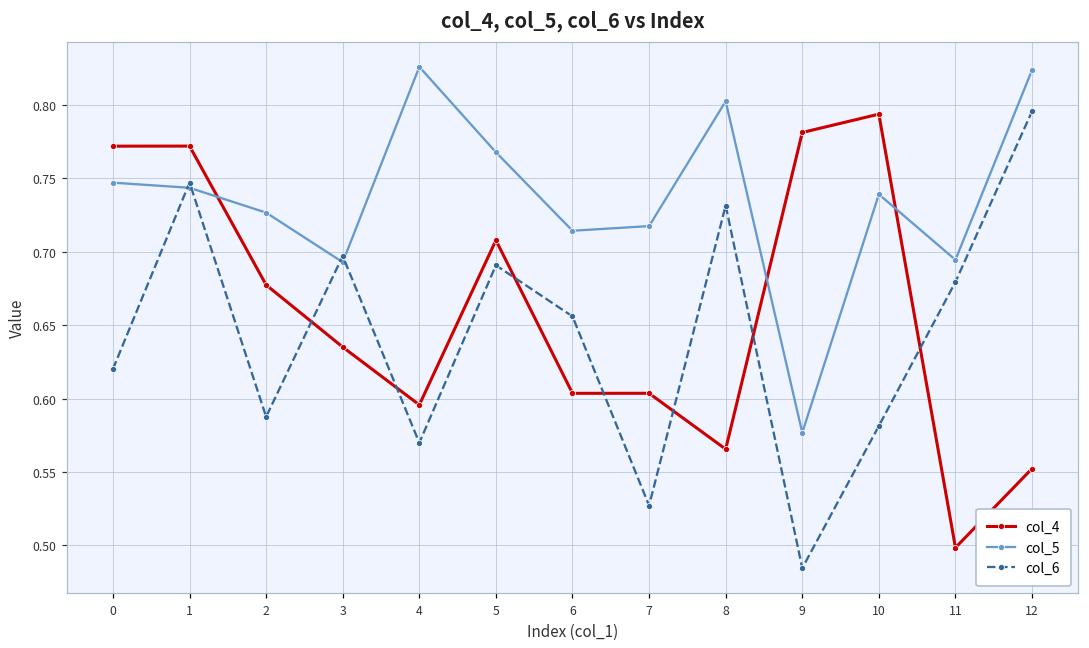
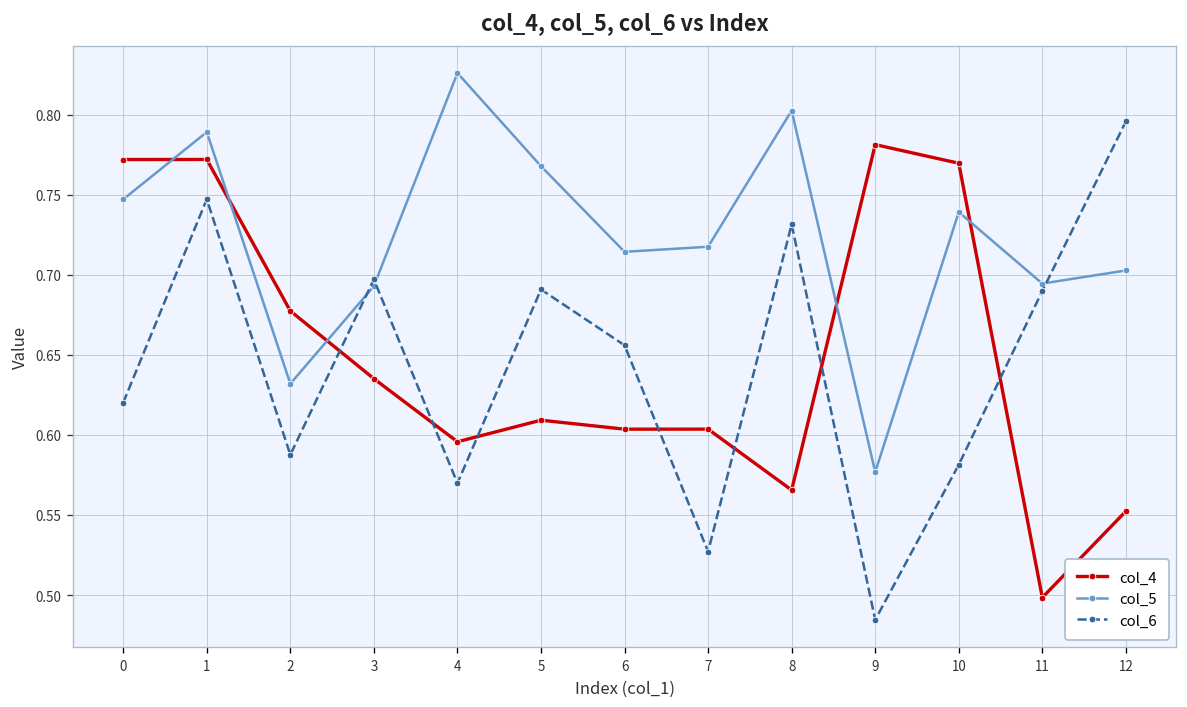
  {
    "col_4": {
      "0": 0.772,
      "1": 0.772,
      "2": 0.677,
      "3": 0.635,
      "4": 0.596,
-     "5": 0.708,
+     "5": 0.609,
      "6": 0.604,
      "7": 0.604,
      "8": 0.566,
      "9": 0.781,
-     "10": 0.794,
+     "10": 0.770,
      "11": 0.498,
      "12": 0.552
    },
    "col_5": {
      "0": 0.747,
-     "1": 0.744,
-     "2": 0.727,
+     "1": 0.789,
+     "2": 0.632,
      "3": 0.693,
      "4": 0.826,
      "5": 0.768,
      "6": 0.714,
      "7": 0.717,
      "8": 0.803,
      "9": 0.577,
      "10": 0.739,
      "11": 0.694,
-     "12": 0.824
+     "12": 0.703
    },
    "col_6": {
      "0": 0.620,
      "1": 0.747,
      "2": 0.588,
      "3": 0.697,
      "4": 0.570,
      "5": 0.691,
      "6": 0.656,
      "7": 0.527,
      "8": 0.731,
      "9": 0.485,
      "10": 0.581,
-     "11": 0.679,
+     "11": 0.690,
      "12": 0.796
    }
  }
